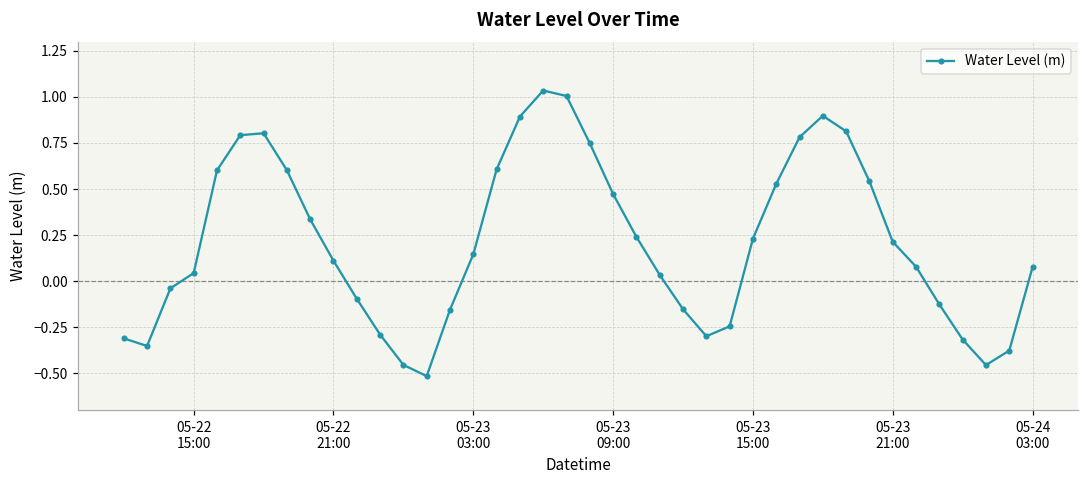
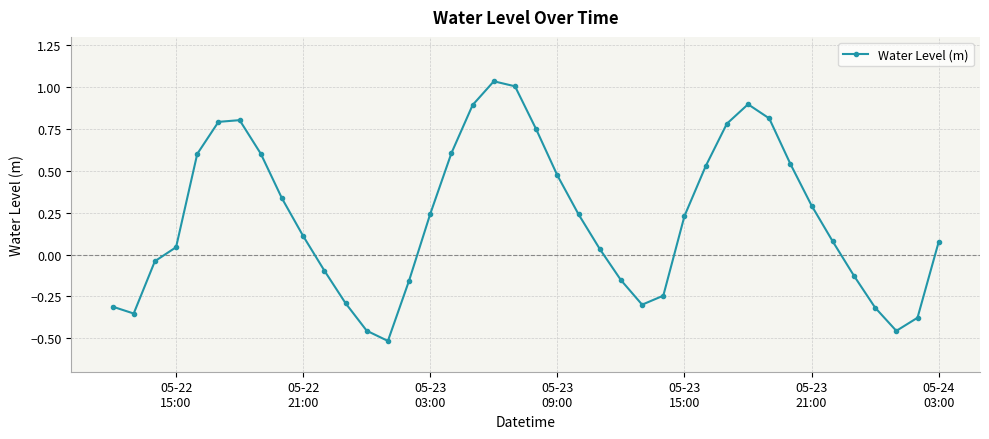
  {
    "05-22 15:00": 0.04,
    "05-22 21:00": 0.11,
-   "05-23 03:00": 0.15,
+   "05-23 03:00": 0.24,
    "05-23 09:00": 0.47,
    "05-23 15:00": 0.23,
-   "05-23 21:00": 0.21,
+   "05-23 21:00": 0.29,
    "05-24 03:00": 0.08
  }
